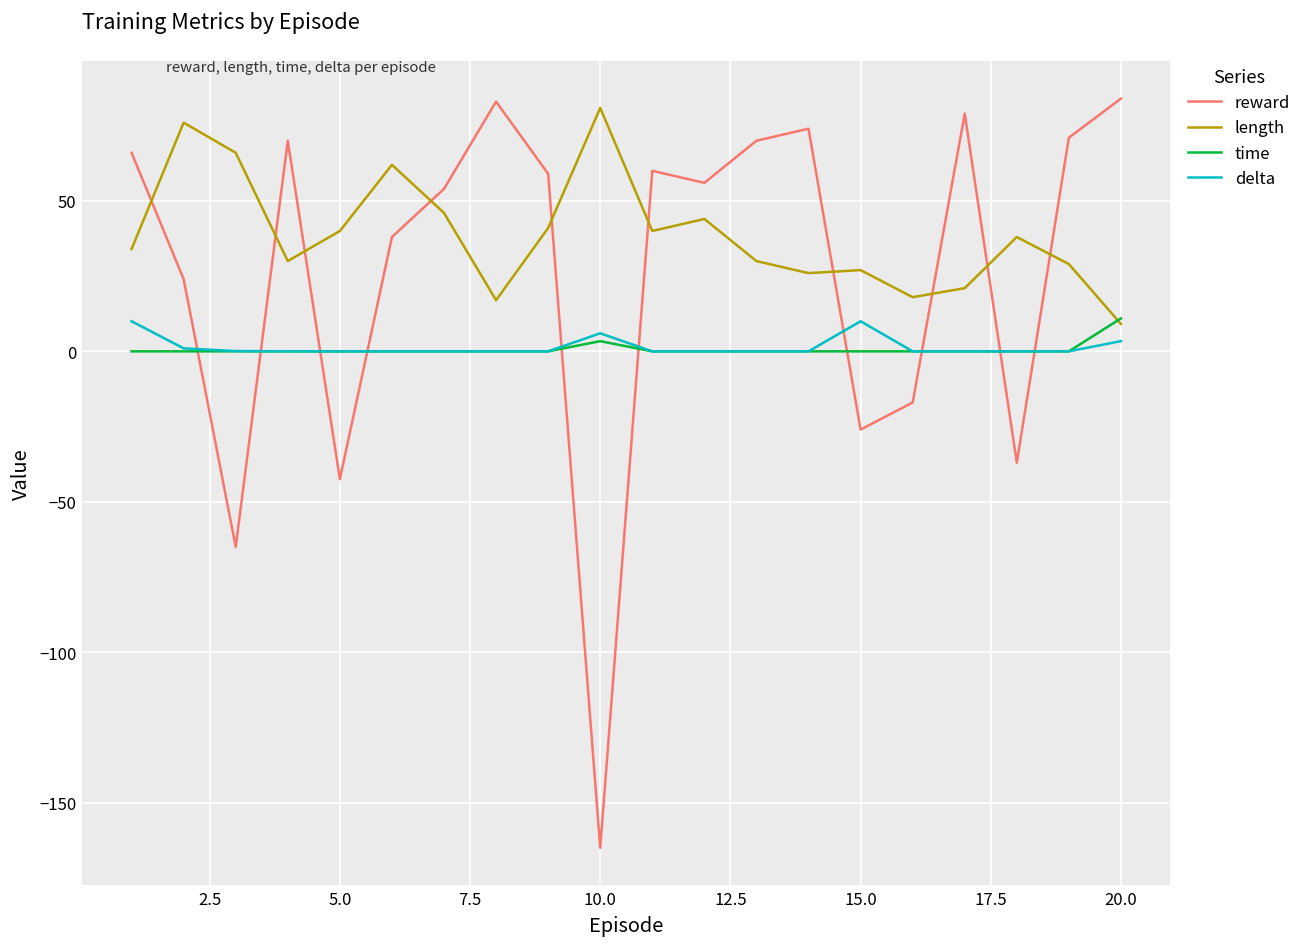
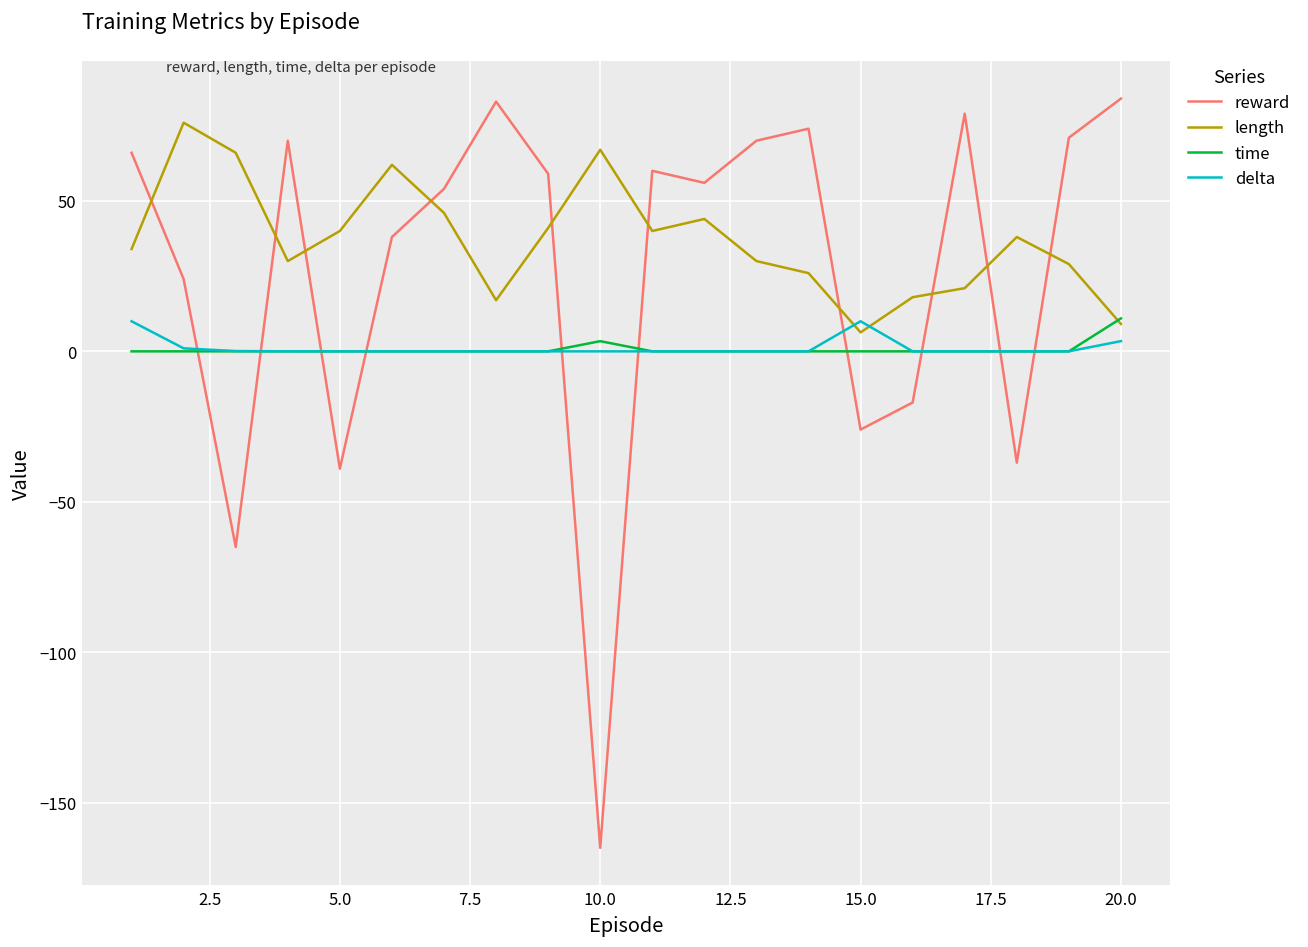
  {
    "reward": {
-     "5.0": -43,
+     "5.0": -39,
      "10.0": -165,
      "15.0": -26,
      "20.0": 84
    },
    "length": {
      "5.0": 40,
-     "10.0": 81,
-     "15.0": 27,
+     "10.0": 67,
+     "15.0": 6,
      "20.0": 9
    },
    "time": {
      "10.0": 3,
      "15.0": 0,
      "20.0": 11
    },
    "delta": {
-     "10.0": 6,
+     "10.0": 0,
      "15.0": 10,
      "20.0": 3
    }
  }
